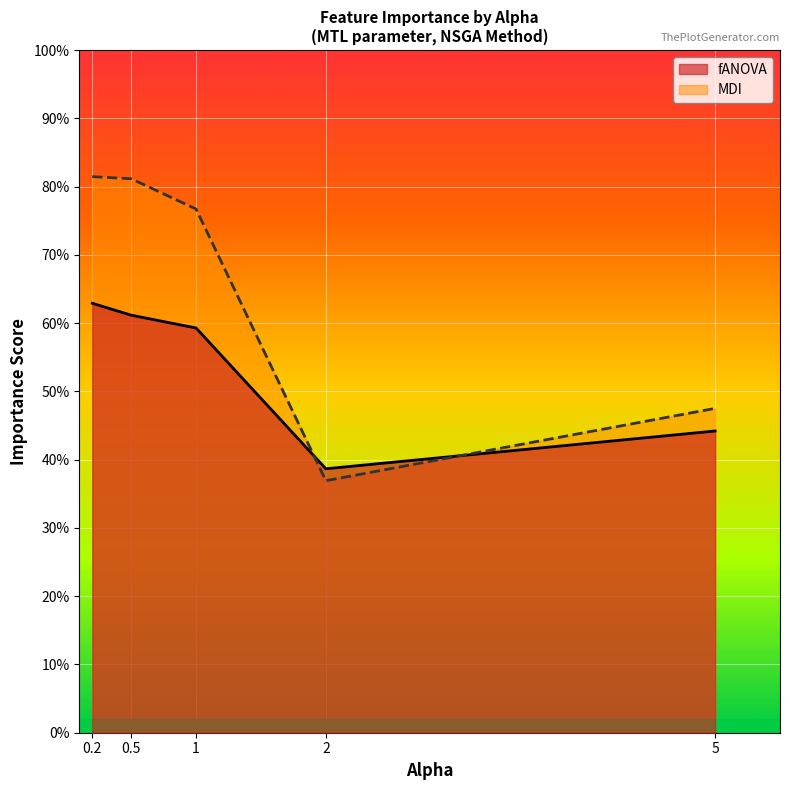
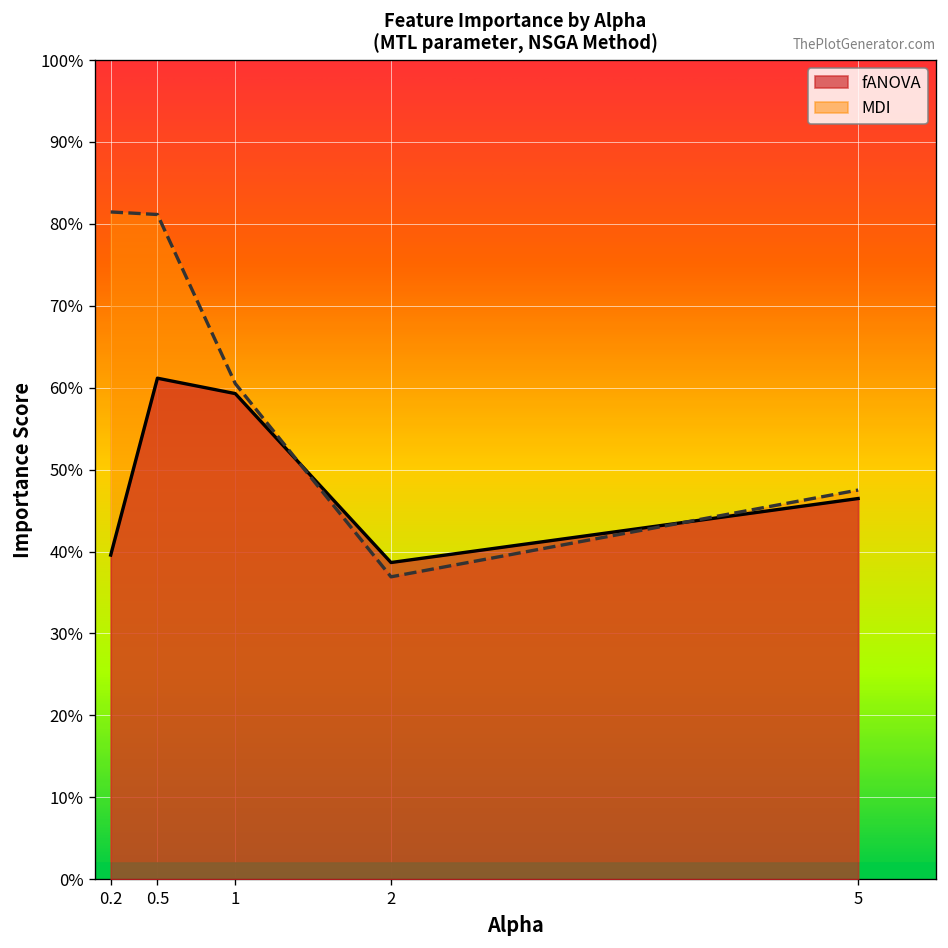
  {
    "fANOVA": {
-     "0.2": "63%",
+     "0.2": "40%",
      "0.5": "61%",
      "1": "59%",
      "2": "39%",
-     "5": "44%"
+     "5": "46%"
    },
    "MDI": {
      "0.2": "81%",
      "0.5": "81%",
-     "1": "77%",
+     "1": "61%",
      "2": "37%",
      "5": "48%"
    }
  }
